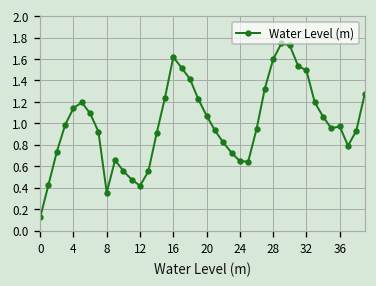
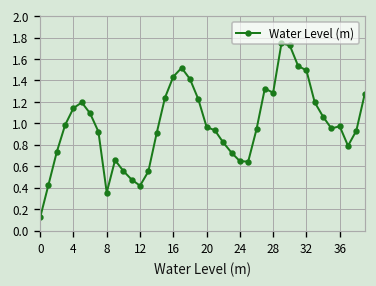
  {
    "0": 0.1,
    "4": 1.1,
    "8": 0.4,
    "12": 0.4,
-   "16": 1.6,
-   "20": 1.1,
+   "16": 1.4,
+   "20": 1.0,
    "24": 0.6,
-   "28": 1.6,
+   "28": 1.3,
    "32": 1.5,
    "36": 1.0
  }
